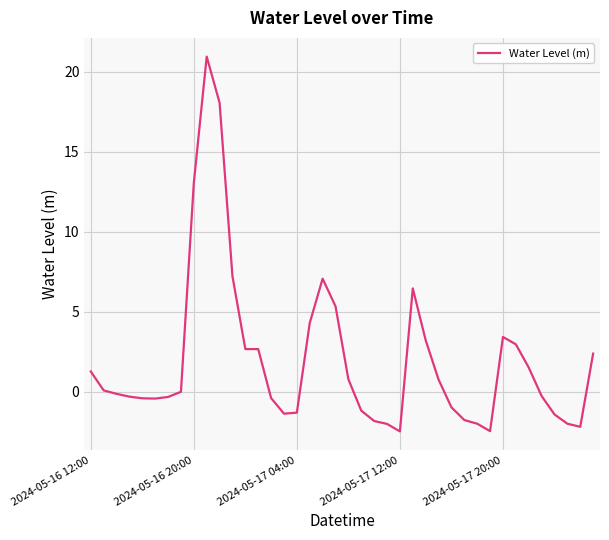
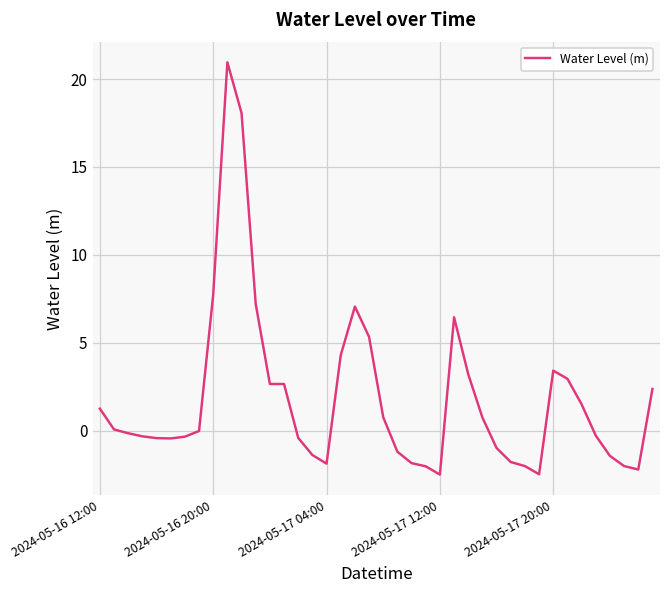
  {
    "2024-05-16 12:00": 1.3,
-   "2024-05-16 20:00": 13.1,
-   "2024-05-17 04:00": -1.3,
+   "2024-05-16 20:00": 7.7,
+   "2024-05-17 04:00": -1.9,
    "2024-05-17 12:00": -2.5,
    "2024-05-17 20:00": 3.4
  }
